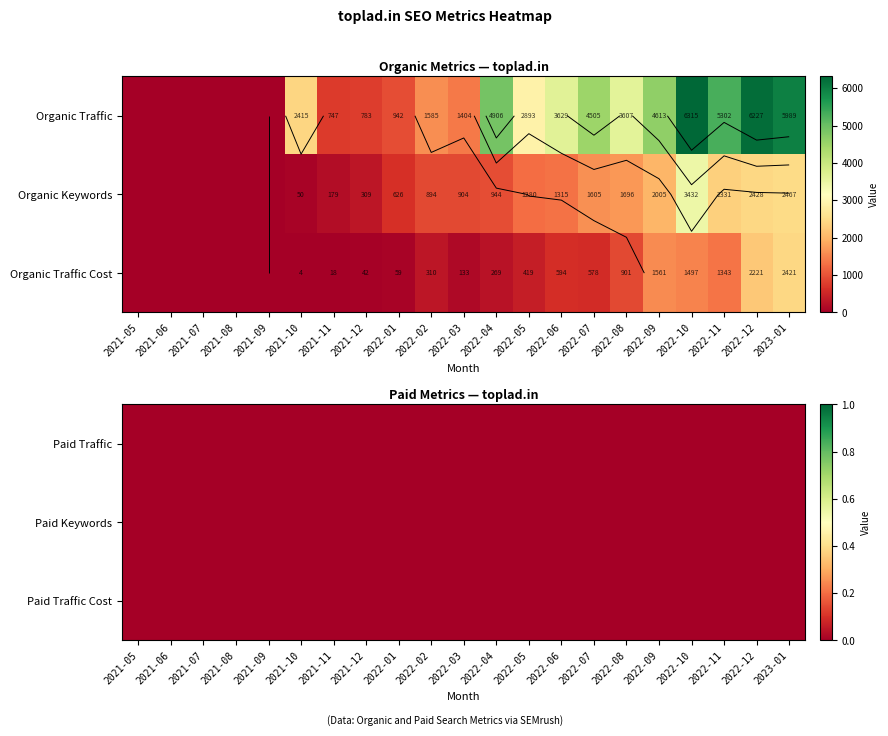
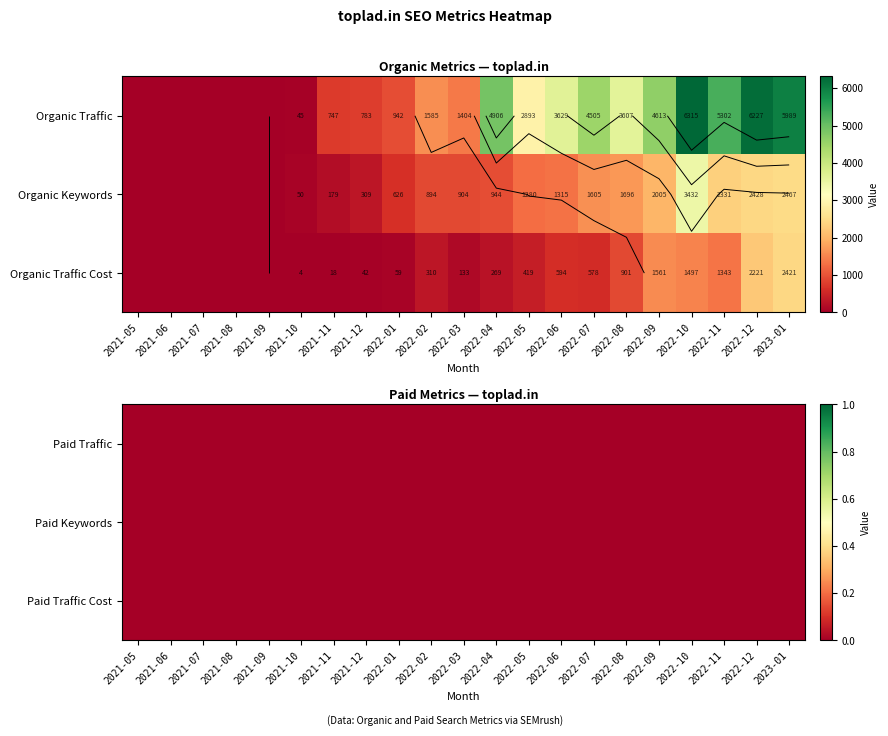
  {
    "Organic Metrics — toplad.in": {
      "Organic Traffic": {
-       "2021-10": 2415,
+       "2021-10": 45,
        "2021-11": 747,
        "2021-12": 783,
        "2022-01": 942,
        "2022-02": 1585,
        "2022-03": 1404,
        "2022-04": 4906,
        "2022-05": 2893,
        "2022-06": 3629,
        "2022-07": 4505,
        "2022-08": 3607,
        "2022-09": 4613,
        "2022-10": 6315,
        "2022-11": 5302,
        "2022-12": 6227,
        "2023-01": 5989
      },
      "Organic Keywords": {
        "2021-10": 50,
        "2021-11": 179,
        "2021-12": 309,
        "2022-01": 626,
        "2022-02": 894,
        "2022-03": 904,
        "2022-04": 944,
        "2022-05": 1280,
        "2022-06": 1315,
        "2022-07": 1605,
        "2022-08": 1696,
        "2022-09": 2005,
        "2022-10": 3432,
        "2022-11": 2331,
        "2022-12": 2428,
        "2023-01": 2467
      },
      "Organic Traffic Cost": {
        "2021-10": 4,
        "2021-11": 18,
        "2021-12": 42,
        "2022-01": 59,
        "2022-02": 310,
        "2022-03": 133,
        "2022-04": 269,
        "2022-05": 419,
        "2022-06": 594,
        "2022-07": 578,
        "2022-08": 901,
        "2022-09": 1561,
        "2022-10": 1497,
        "2022-11": 1343,
        "2022-12": 2221,
        "2023-01": 2421
      }
    }
  }
